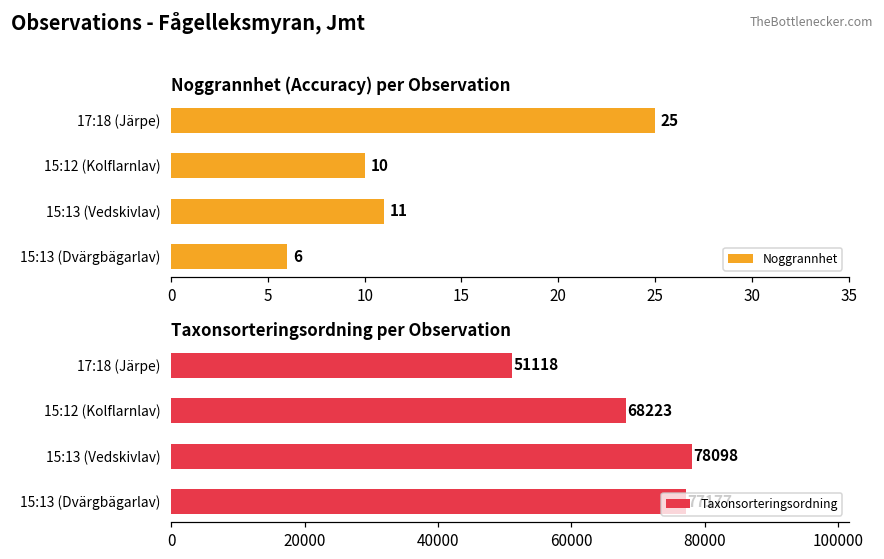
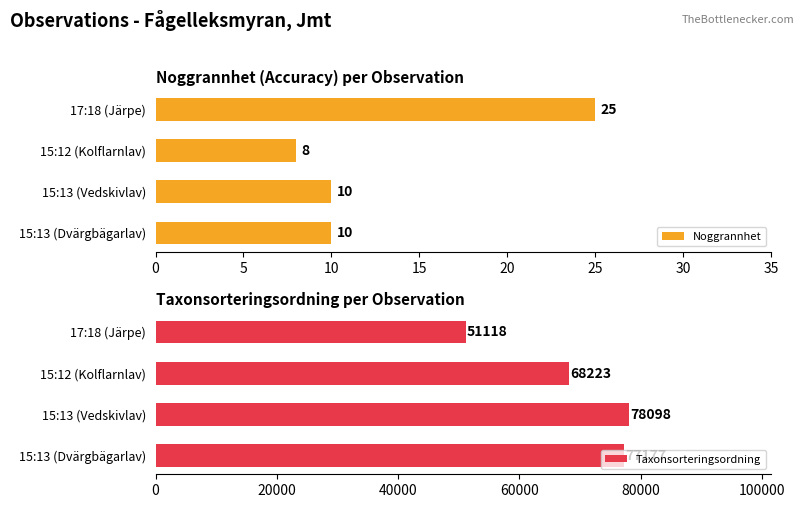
  {
    "Noggrannhet (Accuracy) per Observation": {
      "17:18 (Järpe)": 25,
-     "15:12 (Kolflarnlav)": 10,
-     "15:13 (Vedskivlav)": 11,
-     "15:13 (Dvärgbägarlav)": 6
+     "15:12 (Kolflarnlav)": 8,
+     "15:13 (Vedskivlav)": 10,
+     "15:13 (Dvärgbägarlav)": 10
    },
    "Taxonsorteringsordning per Observation": {
      "17:18 (Järpe)": 51118,
      "15:12 (Kolflarnlav)": 68223,
      "15:13 (Vedskivlav)": 78098
    }
  }
